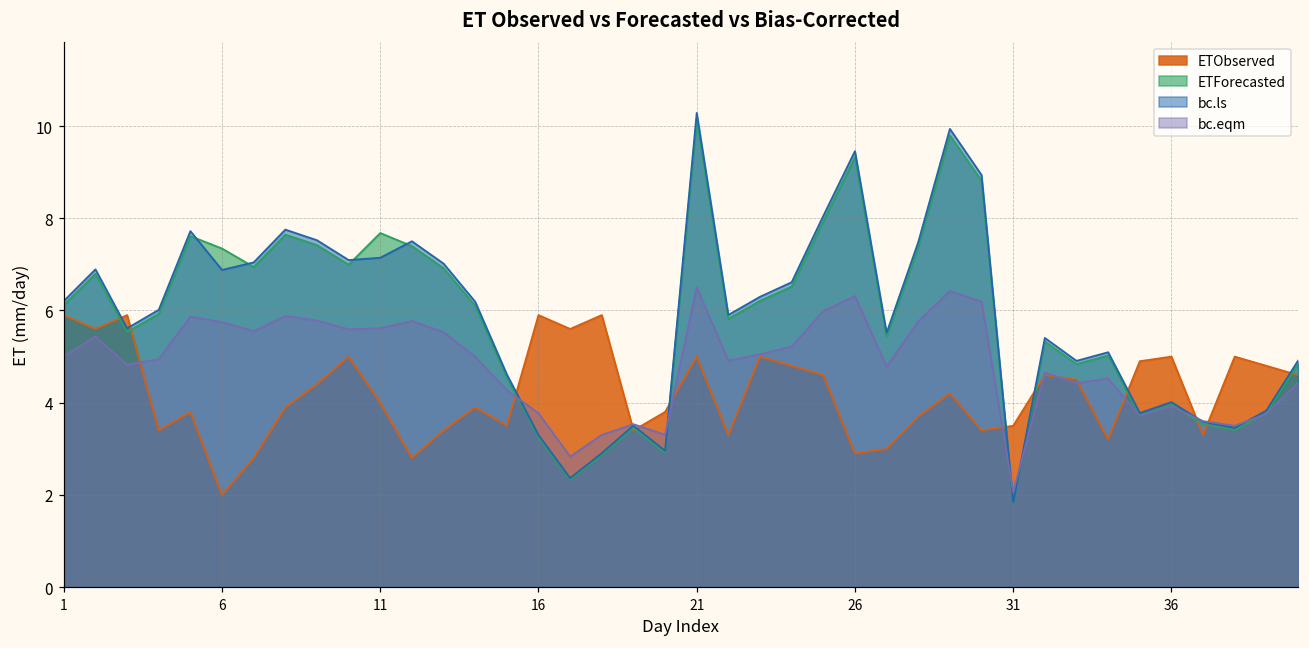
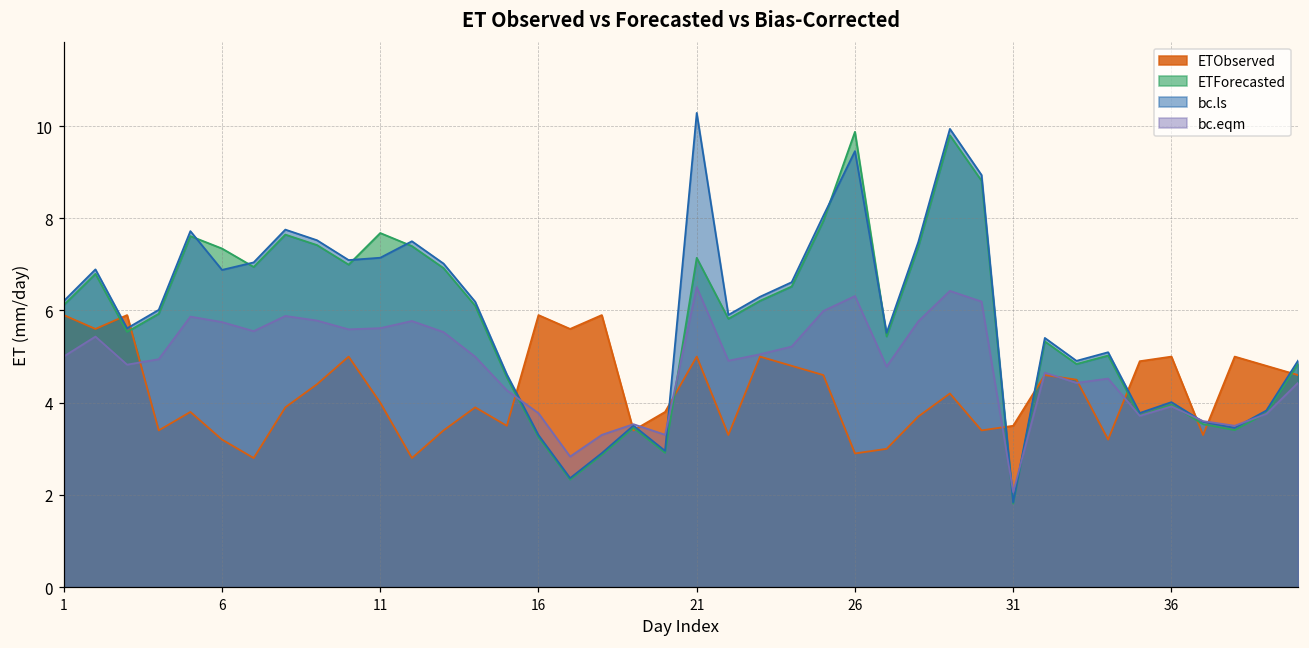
  {
    "ETObserved": {
      "1": 5.9,
-     "6": 2.0,
+     "6": 3.2,
      "11": 4.0,
      "16": 5.9,
      "21": 5.0,
      "26": 2.9,
      "31": 3.5,
      "36": 5.0
    },
    "ETForecasted": {
      "1": 6.1,
      "6": 7.3,
      "11": 7.7,
-     "21": 10.1,
-     "26": 9.3
+     "21": 7.1,
+     "26": 9.9
    },
    "bc.ls": {
      "1": 6.2,
      "6": 6.9,
      "11": 7.1,
      "21": 10.3,
      "26": 9.5
    },
    "bc.eqm": {
      "1": 5.0,
      "6": 5.7,
      "11": 5.6,
      "16": 3.8,
      "21": 6.5,
      "26": 6.3,
      "31": 2.1
    }
  }
